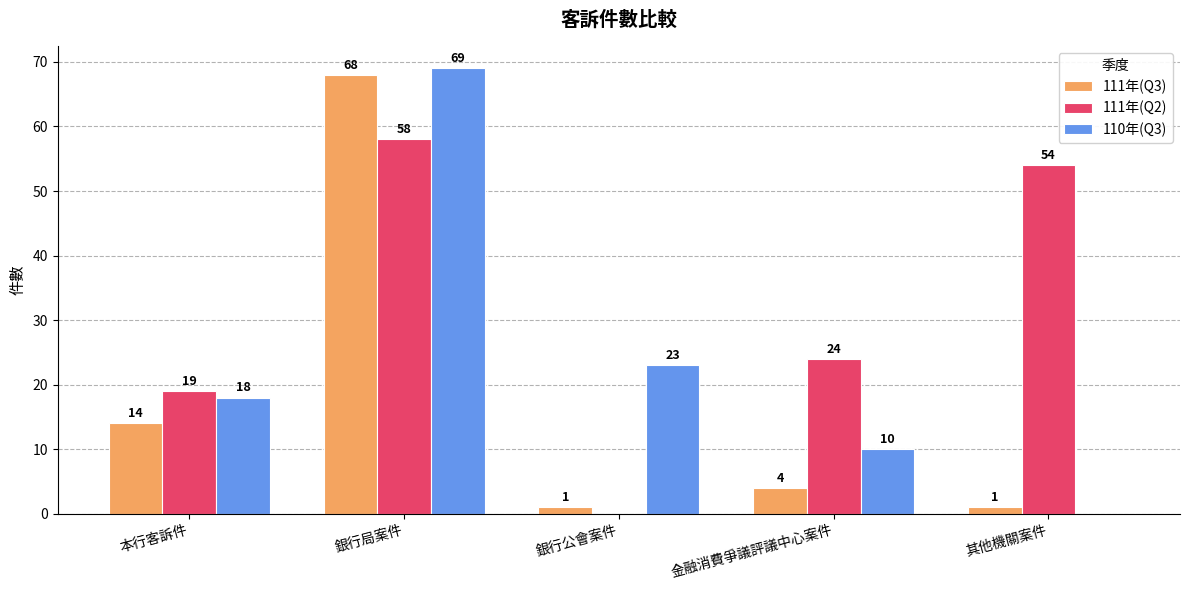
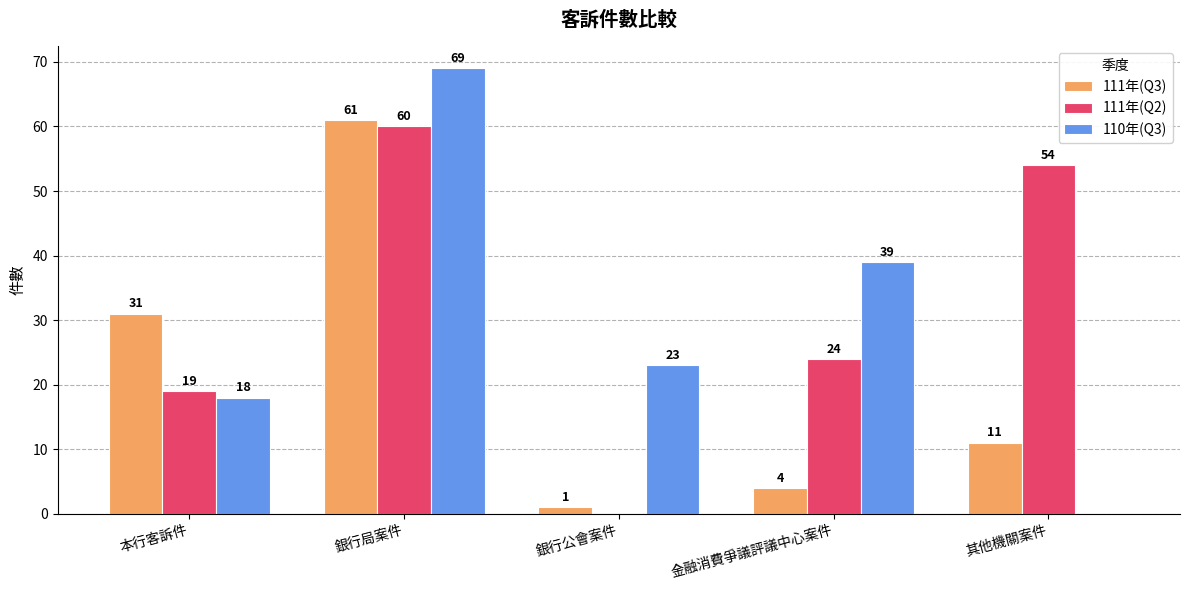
  {
    "111年(Q3)": {
-     "本行客訴件": 14,
-     "銀行局案件": 68,
+     "本行客訴件": 31,
+     "銀行局案件": 61,
      "銀行公會案件": 1,
      "金融消費爭議評議中心案件": 4,
-     "其他機關案件": 1
+     "其他機關案件": 11
    },
    "111年(Q2)": {
      "本行客訴件": 19,
-     "銀行局案件": 58,
+     "銀行局案件": 60,
      "金融消費爭議評議中心案件": 24,
      "其他機關案件": 54
    },
    "110年(Q3)": {
      "本行客訴件": 18,
      "銀行局案件": 69,
      "銀行公會案件": 23,
-     "金融消費爭議評議中心案件": 10
+     "金融消費爭議評議中心案件": 39
    }
  }
